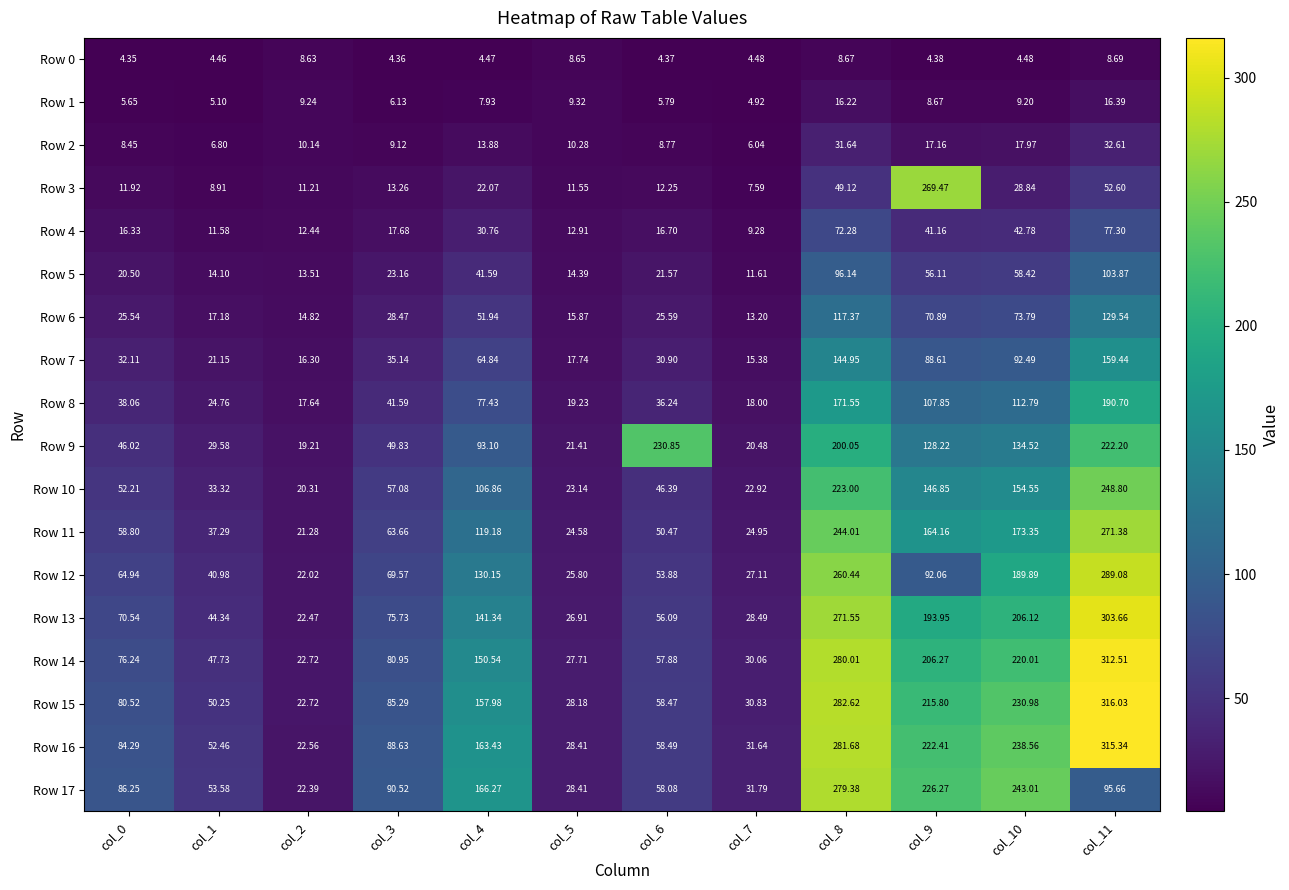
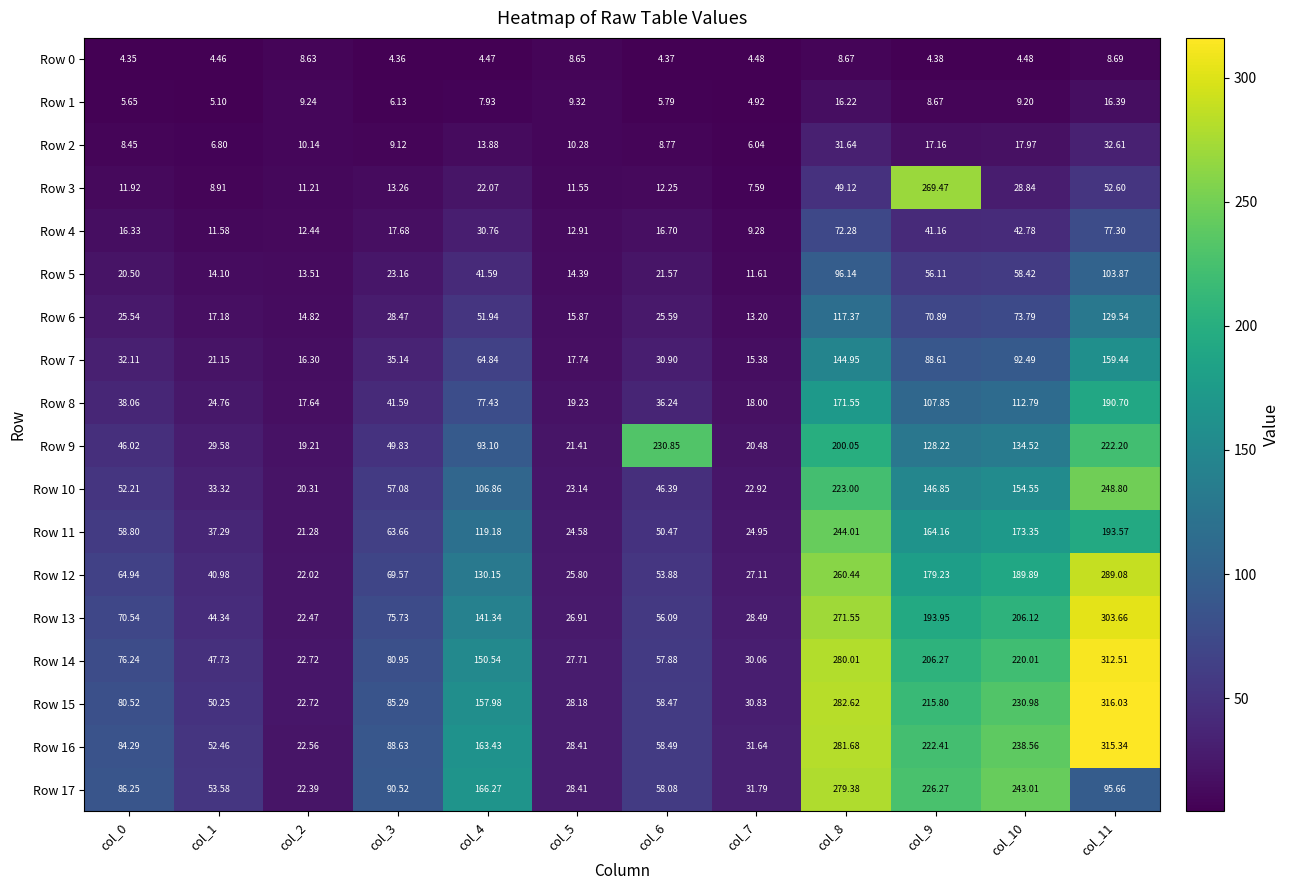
  {
    "Row 11": {
      "col_0": 58.80,
      "col_1": 37.29,
      "col_2": 21.28,
      "col_3": 63.66,
      "col_4": 119.18,
      "col_5": 24.58,
      "col_6": 50.47,
      "col_7": 24.95,
      "col_8": 244.01,
      "col_9": 164.16,
      "col_10": 173.35,
-     "col_11": 271.38
+     "col_11": 193.57
    },
    "Row 12": {
      "col_0": 64.94,
      "col_1": 40.98,
      "col_2": 22.02,
      "col_3": 69.57,
      "col_4": 130.15,
      "col_5": 25.80,
      "col_6": 53.88,
      "col_7": 27.11,
      "col_8": 260.44,
-     "col_9": 92.06,
+     "col_9": 179.23,
      "col_10": 189.89,
      "col_11": 289.08
    }
  }
